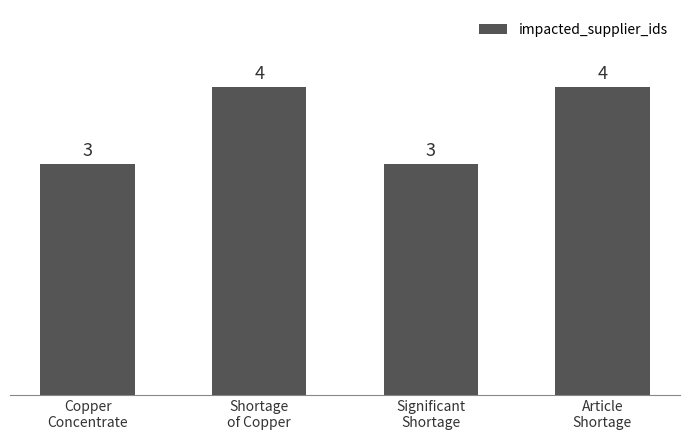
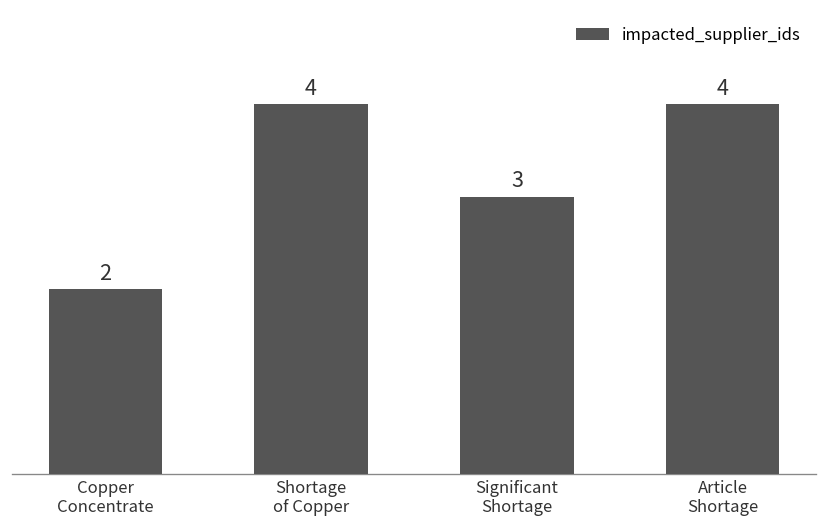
  {
-   "Copper Concentrate": 3,
+   "Copper Concentrate": 2,
    "Shortage of Copper": 4,
    "Significant Shortage": 3,
    "Article Shortage": 4
  }
